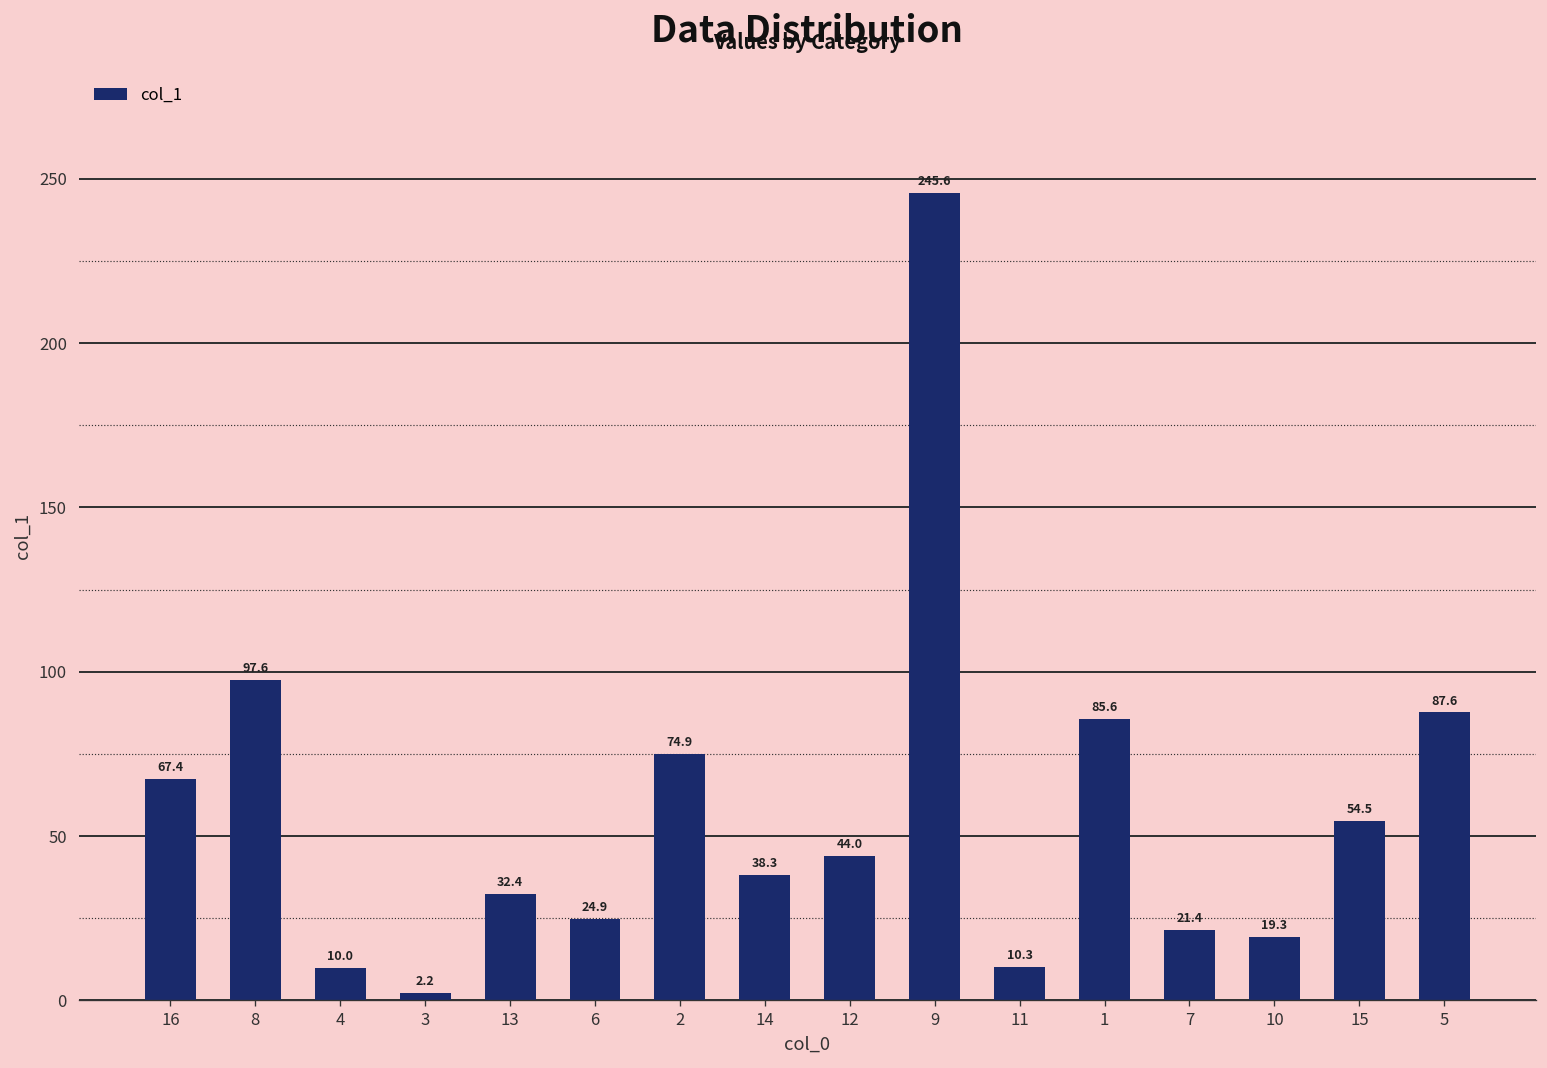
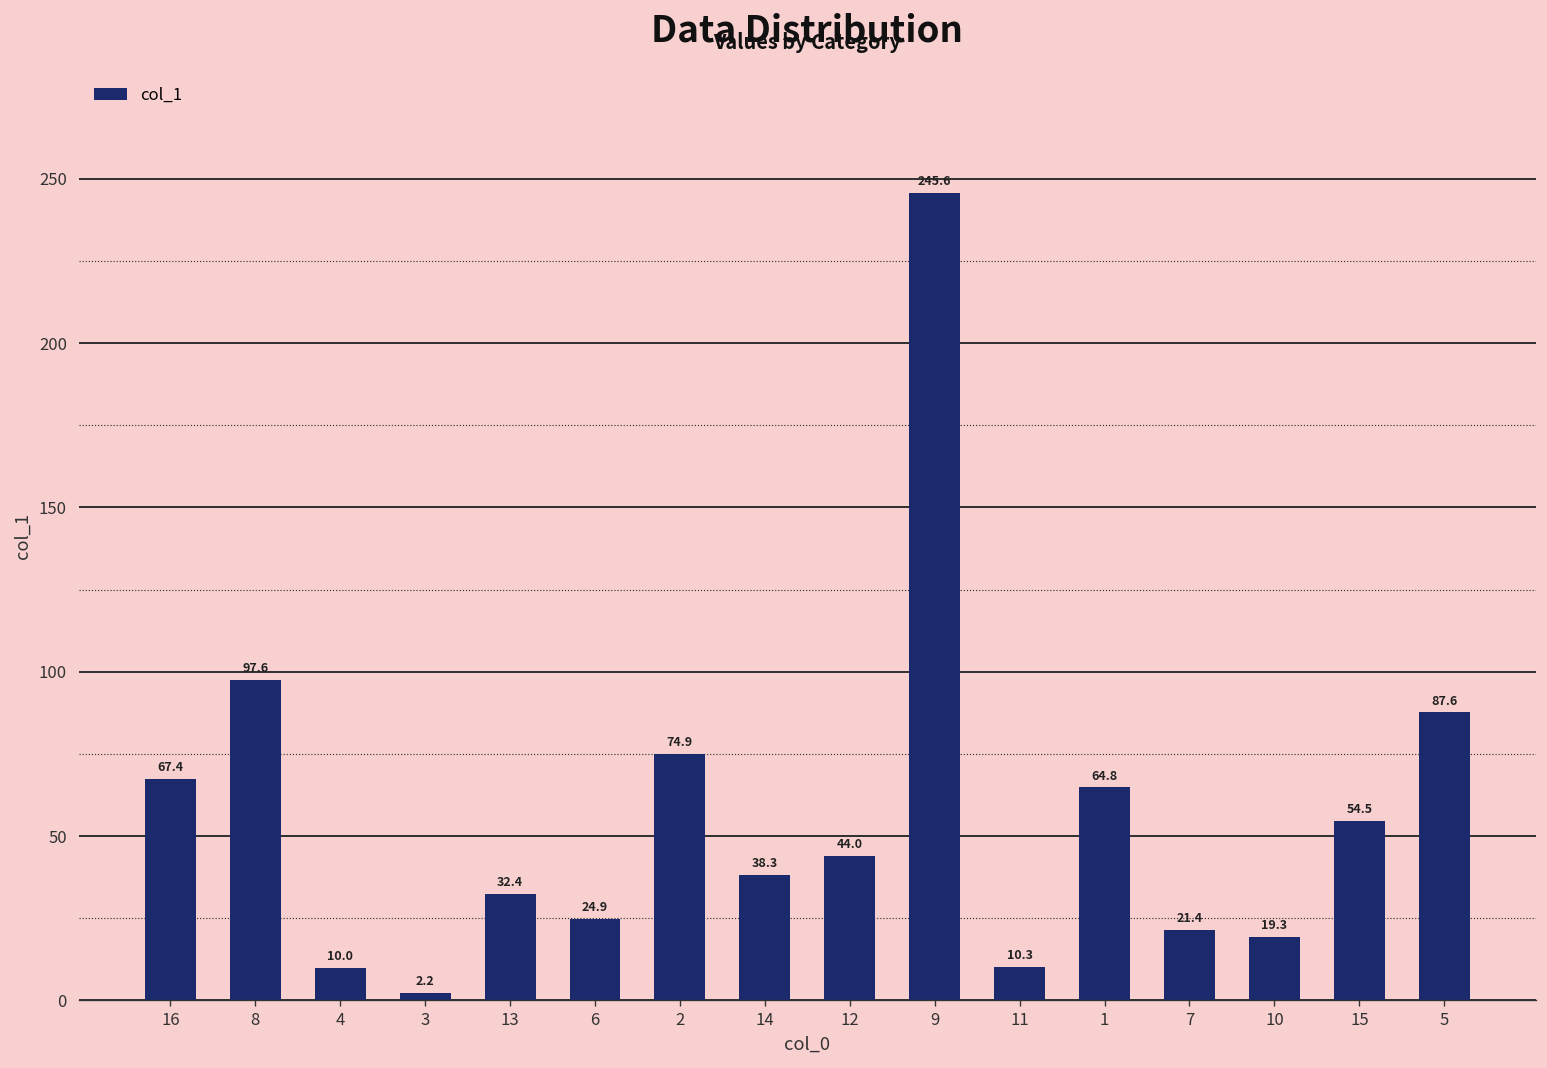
  {
    "16": 67.4,
    "8": 97.6,
    "4": 10.0,
    "3": 2.2,
    "13": 32.4,
    "6": 24.9,
    "2": 74.9,
    "14": 38.3,
    "12": 44.0,
    "9": 245.6,
    "11": 10.3,
-   "1": 85.6,
+   "1": 64.8,
    "7": 21.4,
    "10": 19.3,
    "15": 54.5,
    "5": 87.6
  }
